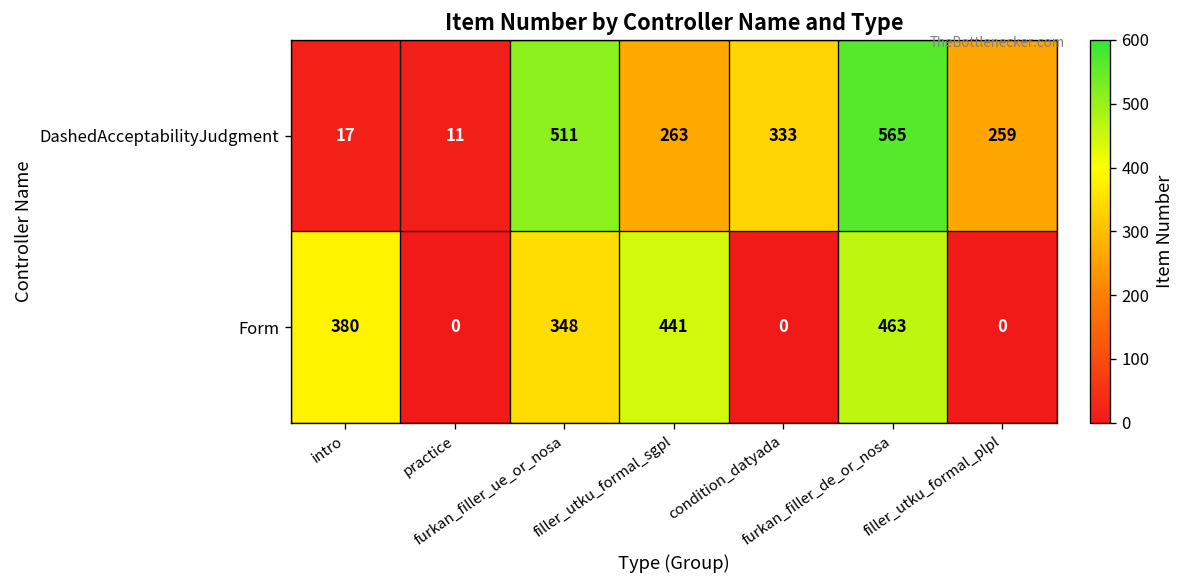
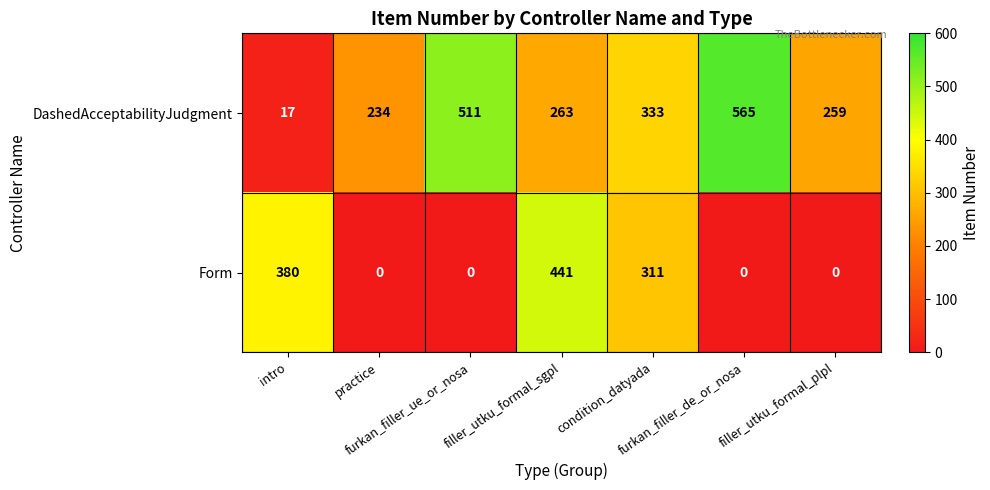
  {
    "DashedAcceptabilityJudgment": {
      "intro": 17,
-     "practice": 11,
+     "practice": 234,
      "furkan_filler_ue_or_nosa": 511,
      "filler_utku_formal_sgpl": 263,
      "condition_datyada": 333,
      "furkan_filler_de_or_nosa": 565
    },
    "Form": {
      "intro": 380,
      "practice": 0,
-     "furkan_filler_ue_or_nosa": 348,
+     "furkan_filler_ue_or_nosa": 0,
      "filler_utku_formal_sgpl": 441,
-     "condition_datyada": 0,
-     "furkan_filler_de_or_nosa": 463,
+     "condition_datyada": 311,
+     "furkan_filler_de_or_nosa": 0,
      "filler_utku_formal_plpl": 0
    }
  }
